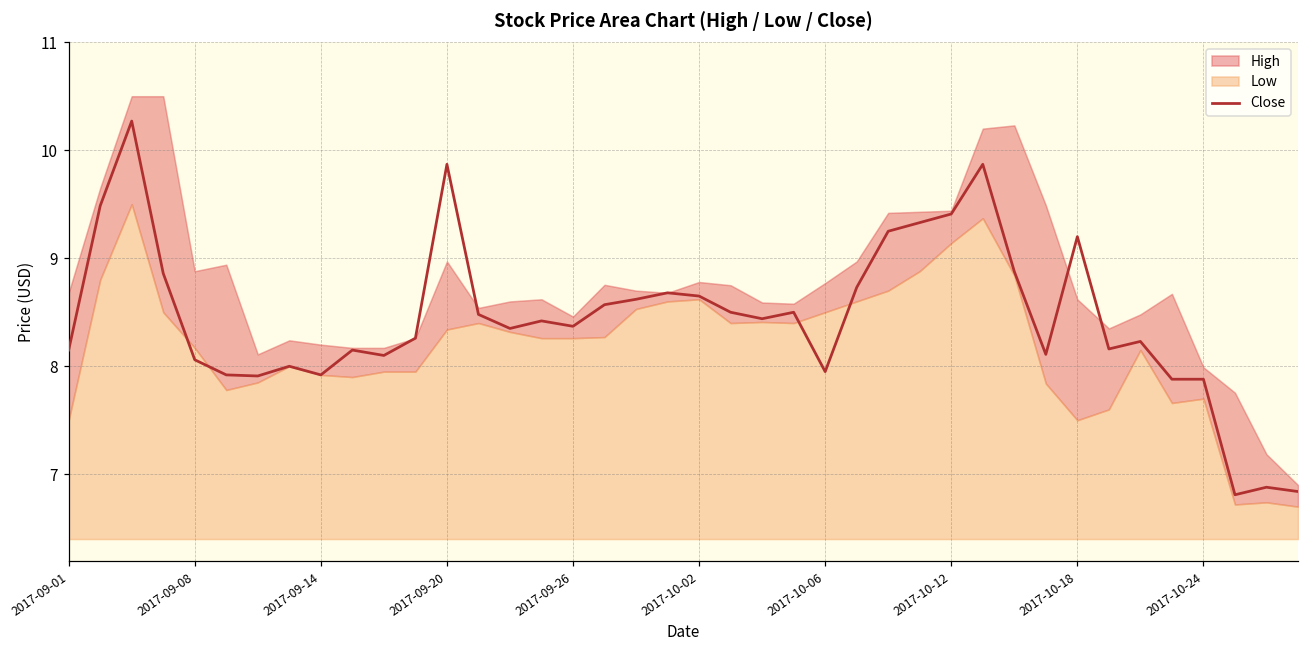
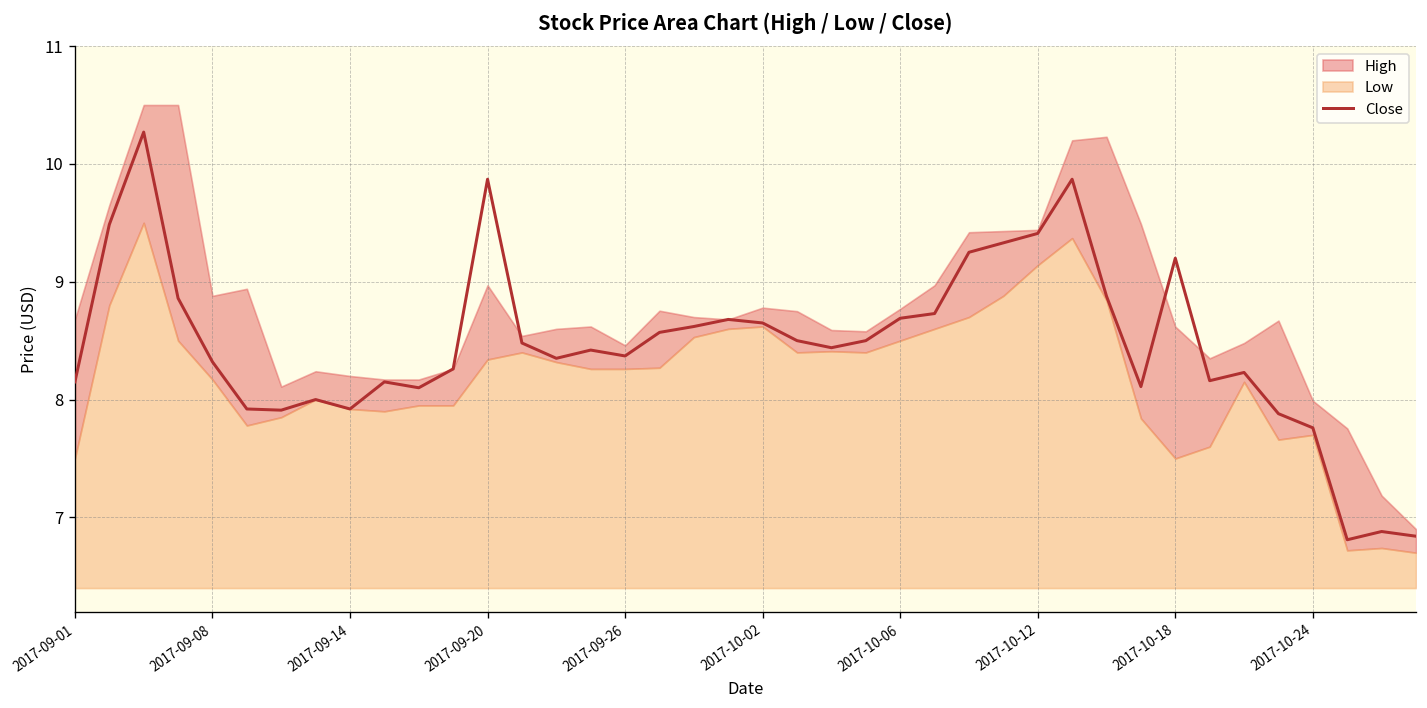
  {
    "Close": {
      "2017-09-01": 8.2,
-     "2017-09-08": 8.1,
+     "2017-09-08": 8.3,
      "2017-09-20": 9.9,
      "2017-09-26": 8.4,
      "2017-10-02": 8.7,
-     "2017-10-06": 8.0,
+     "2017-10-06": 8.7,
      "2017-10-12": 9.4,
      "2017-10-18": 9.2,
-     "2017-10-24": 7.9
+     "2017-10-24": 7.8
    }
  }
